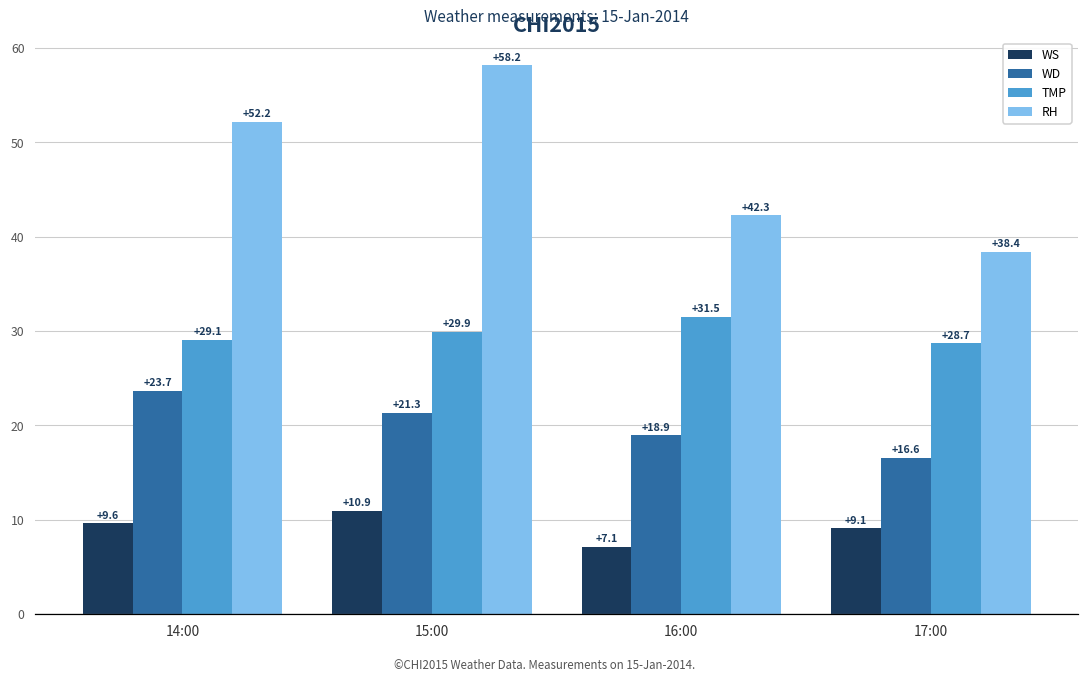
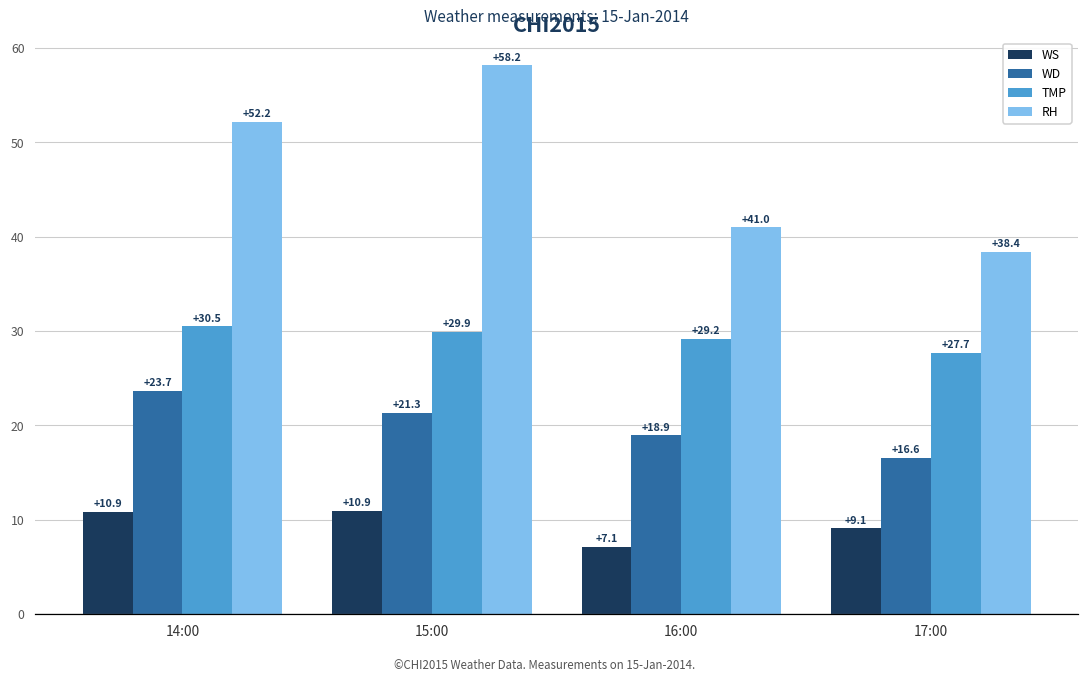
  {
    "WS": {
-     "14:00": "+9.6",
+     "14:00": "+10.9",
      "15:00": "+10.9",
      "16:00": "+7.1",
      "17:00": "+9.1"
    },
    "WD": {
      "14:00": "+23.7",
      "15:00": "+21.3",
      "16:00": "+18.9",
      "17:00": "+16.6"
    },
    "TMP": {
-     "14:00": "+29.1",
+     "14:00": "+30.5",
      "15:00": "+29.9",
-     "16:00": "+31.5",
-     "17:00": "+28.7"
+     "16:00": "+29.2",
+     "17:00": "+27.7"
    },
    "RH": {
      "14:00": "+52.2",
      "15:00": "+58.2",
-     "16:00": "+42.3",
+     "16:00": "+41.0",
      "17:00": "+38.4"
    }
  }
